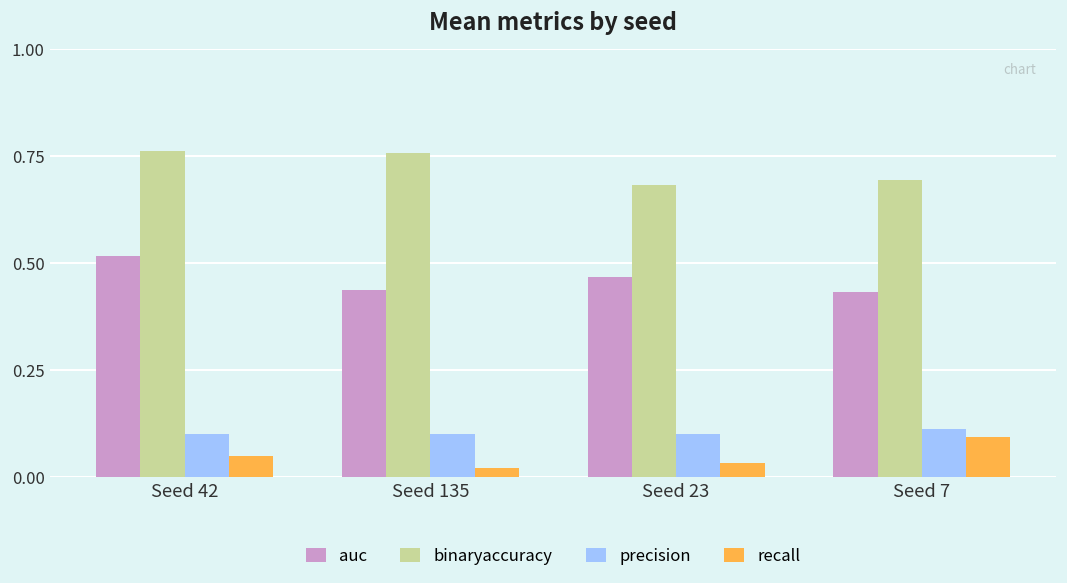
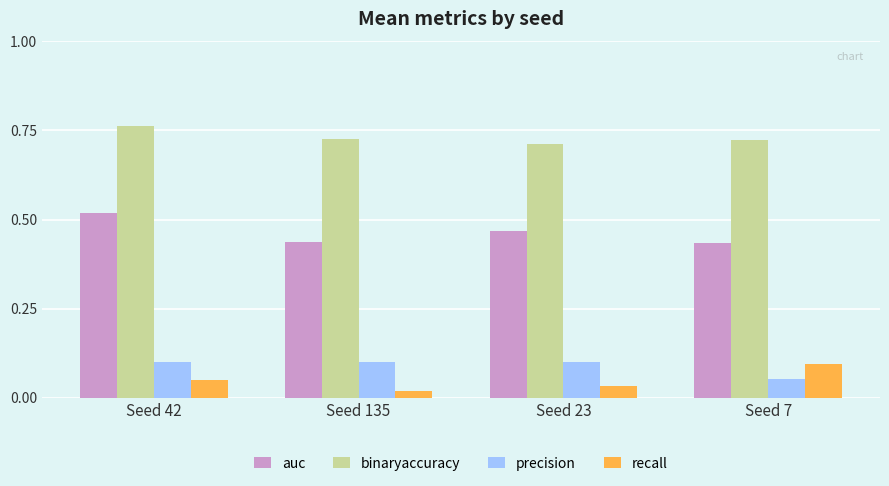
  {
    "auc": {
      "Seed 42": 0.52,
      "Seed 135": 0.44,
      "Seed 23": 0.47,
      "Seed 7": 0.43
    },
    "binaryaccuracy": {
      "Seed 42": 0.76,
-     "Seed 135": 0.76,
-     "Seed 23": 0.68,
-     "Seed 7": 0.69
+     "Seed 135": 0.73,
+     "Seed 23": 0.71,
+     "Seed 7": 0.72
    },
    "precision": {
      "Seed 42": 0.10,
      "Seed 135": 0.10,
      "Seed 23": 0.10,
-     "Seed 7": 0.11
+     "Seed 7": 0.05
    },
    "recall": {
      "Seed 42": 0.05,
      "Seed 135": 0.02,
      "Seed 23": 0.03,
      "Seed 7": 0.09
    }
  }
